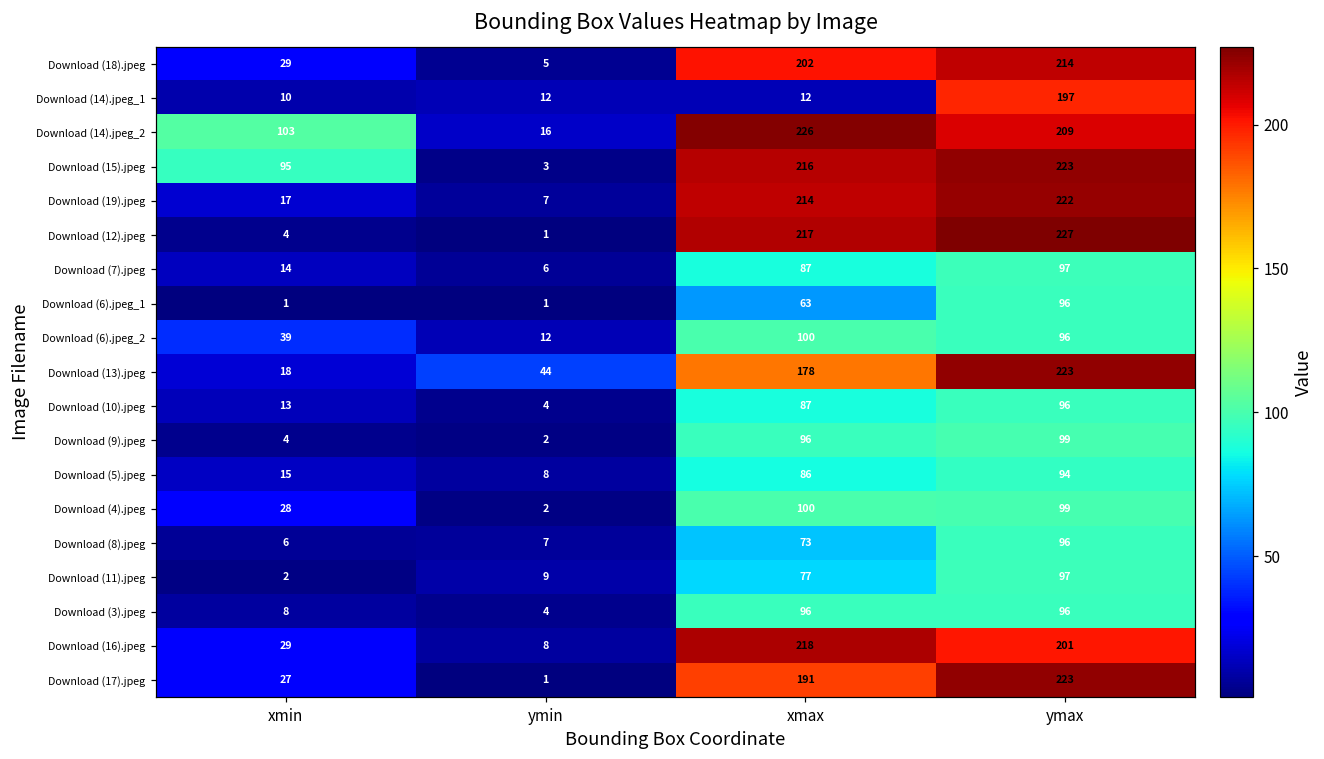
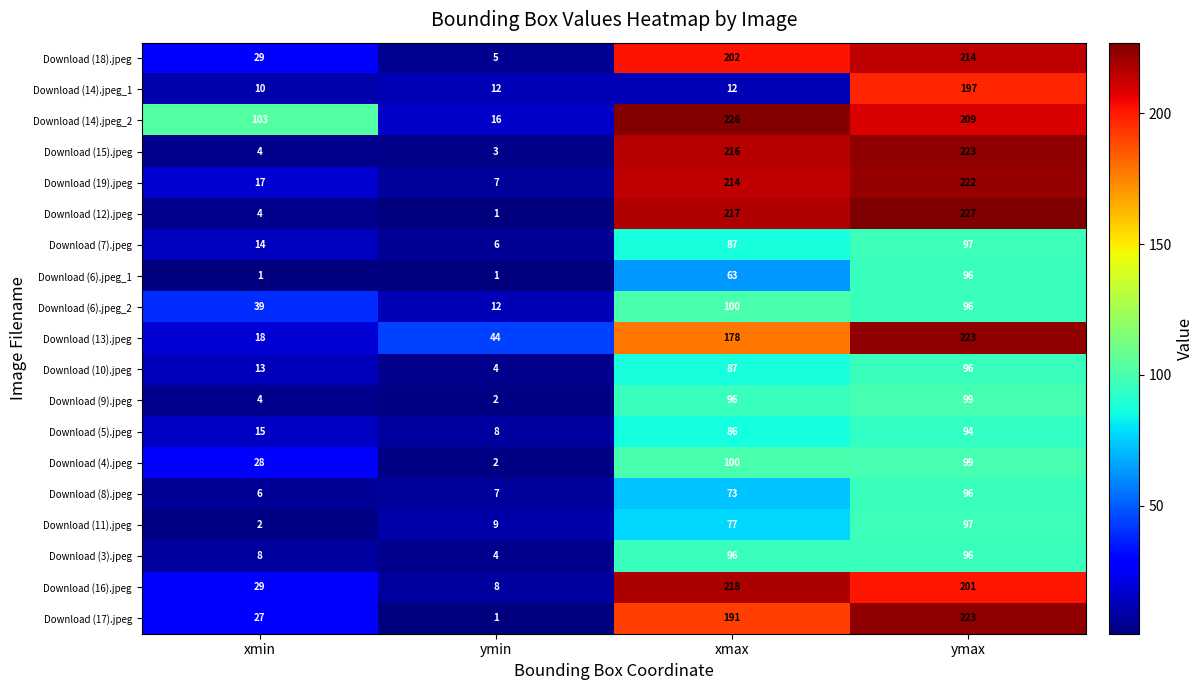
  {
    "Download (18).jpeg": {
      "xmin": 29,
      "ymin": 5,
      "xmax": 202,
      "ymax": 214
    },
    "Download (14).jpeg_1": {
      "xmin": 10,
      "ymin": 12,
      "xmax": 12,
      "ymax": 197
    },
    "Download (14).jpeg_2": {
      "xmin": 103,
      "ymin": 16,
      "xmax": 226,
      "ymax": 209
    },
    "Download (15).jpeg": {
-     "xmin": 95,
+     "xmin": 4,
      "ymin": 3,
      "xmax": 216,
      "ymax": 223
    },
    "Download (19).jpeg": {
      "xmin": 17,
      "ymin": 7,
      "xmax": 214,
      "ymax": 222
    },
    "Download (12).jpeg": {
      "xmin": 4,
      "ymin": 1,
      "xmax": 217,
      "ymax": 227
    },
    "Download (7).jpeg": {
      "xmin": 14,
      "ymin": 6,
      "xmax": 87,
      "ymax": 97
    },
    "Download (6).jpeg_1": {
      "xmin": 1,
      "ymin": 1,
      "xmax": 63,
      "ymax": 96
    },
    "Download (6).jpeg_2": {
      "xmin": 39,
      "ymin": 12,
      "xmax": 100,
      "ymax": 96
    },
    "Download (13).jpeg": {
      "xmin": 18,
      "ymin": 44,
      "xmax": 178,
      "ymax": 223
    },
    "Download (10).jpeg": {
      "xmin": 13,
      "ymin": 4,
      "xmax": 87,
      "ymax": 96
    },
    "Download (9).jpeg": {
      "xmin": 4,
      "ymin": 2,
      "xmax": 96,
      "ymax": 99
    },
    "Download (5).jpeg": {
      "xmin": 15,
      "ymin": 8,
      "xmax": 86,
      "ymax": 94
    },
    "Download (4).jpeg": {
      "xmin": 28,
      "ymin": 2,
      "xmax": 100,
      "ymax": 99
    },
    "Download (8).jpeg": {
      "xmin": 6,
      "ymin": 7,
      "xmax": 73,
      "ymax": 96
    },
    "Download (11).jpeg": {
      "xmin": 2,
      "ymin": 9,
      "xmax": 77,
      "ymax": 97
    },
    "Download (3).jpeg": {
      "xmin": 8,
      "ymin": 4,
      "xmax": 96,
      "ymax": 96
    },
    "Download (16).jpeg": {
      "xmin": 29,
      "ymin": 8,
      "xmax": 218,
      "ymax": 201
    },
    "Download (17).jpeg": {
      "xmin": 27,
      "ymin": 1,
      "xmax": 191,
      "ymax": 223
    }
  }
